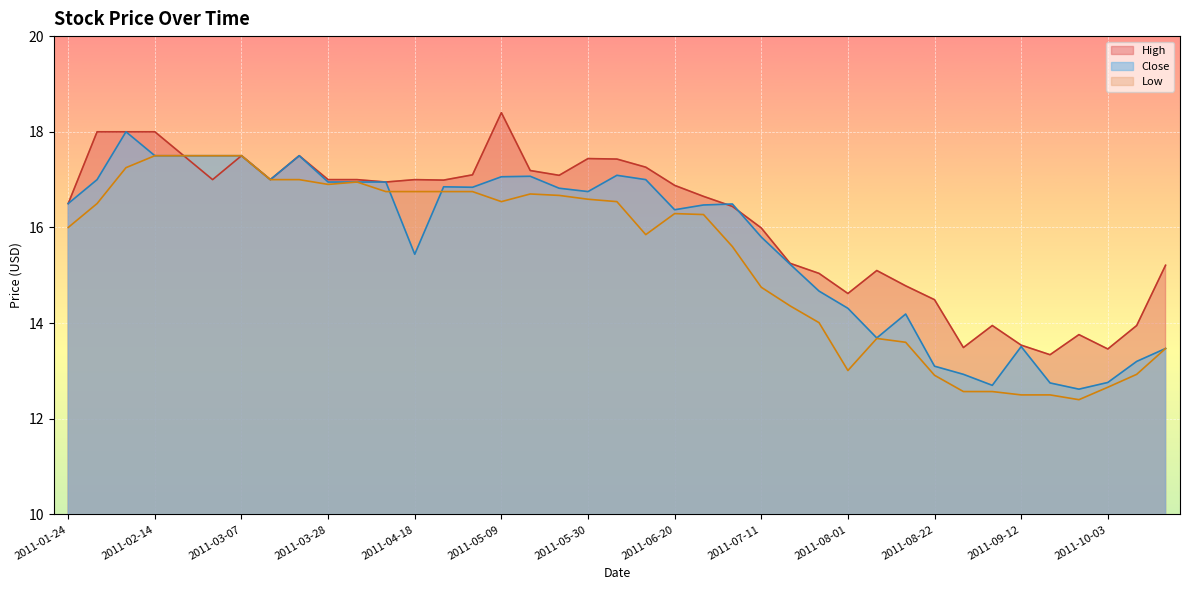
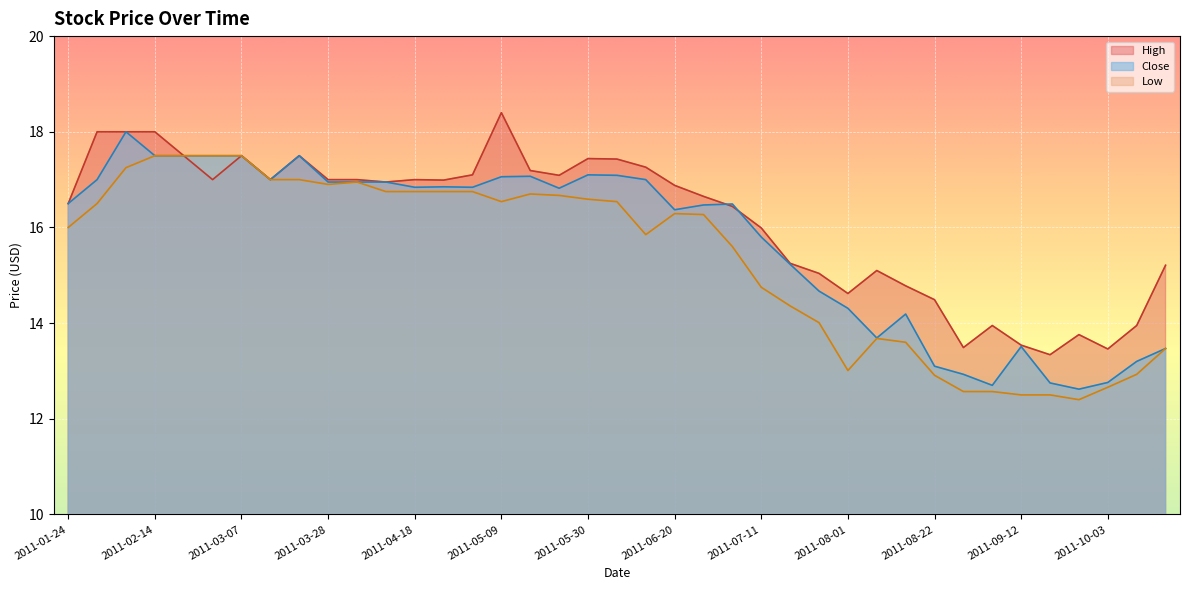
  {
    "Close": {
-     "2011-04-18": 15.4,
+     "2011-04-18": 16.8,
      "2011-05-09": 17.1,
-     "2011-05-30": 16.8,
+     "2011-05-30": 17.1,
      "2011-06-20": 16.4,
      "2011-07-11": 15.8,
      "2011-08-01": 14.3,
      "2011-08-22": 13.1,
      "2011-10-03": 12.8
    }
  }
